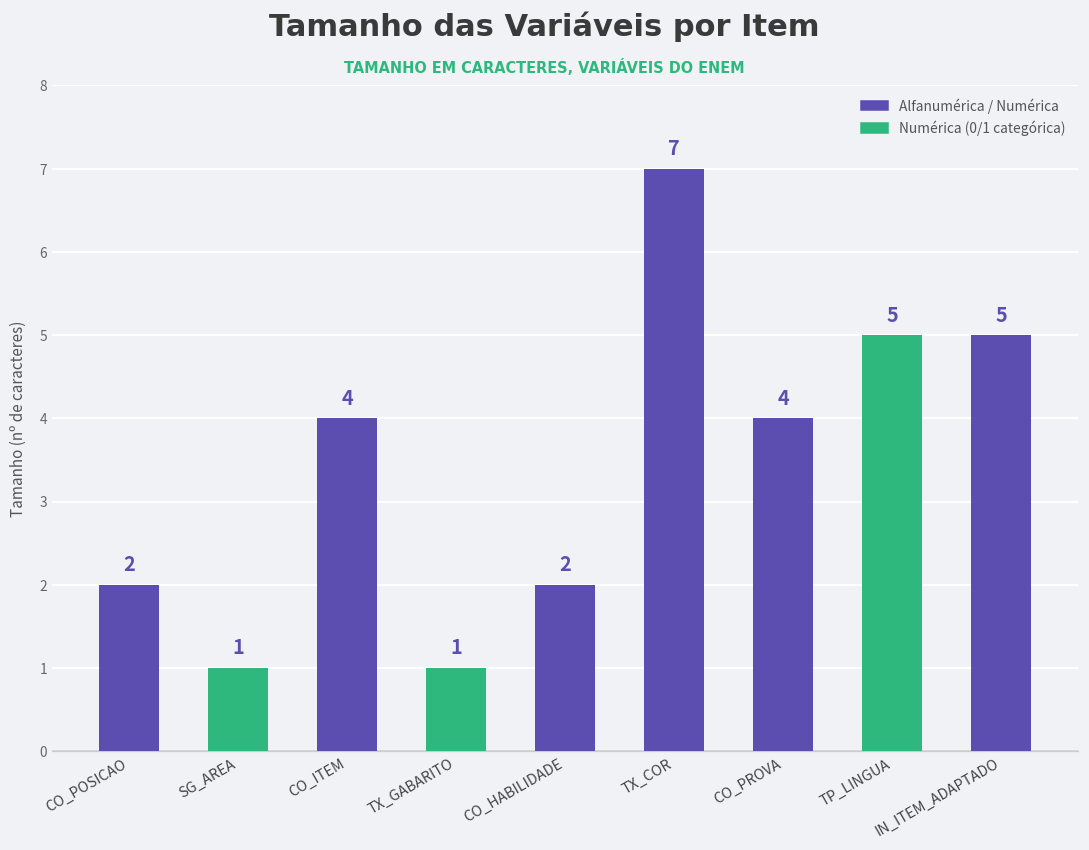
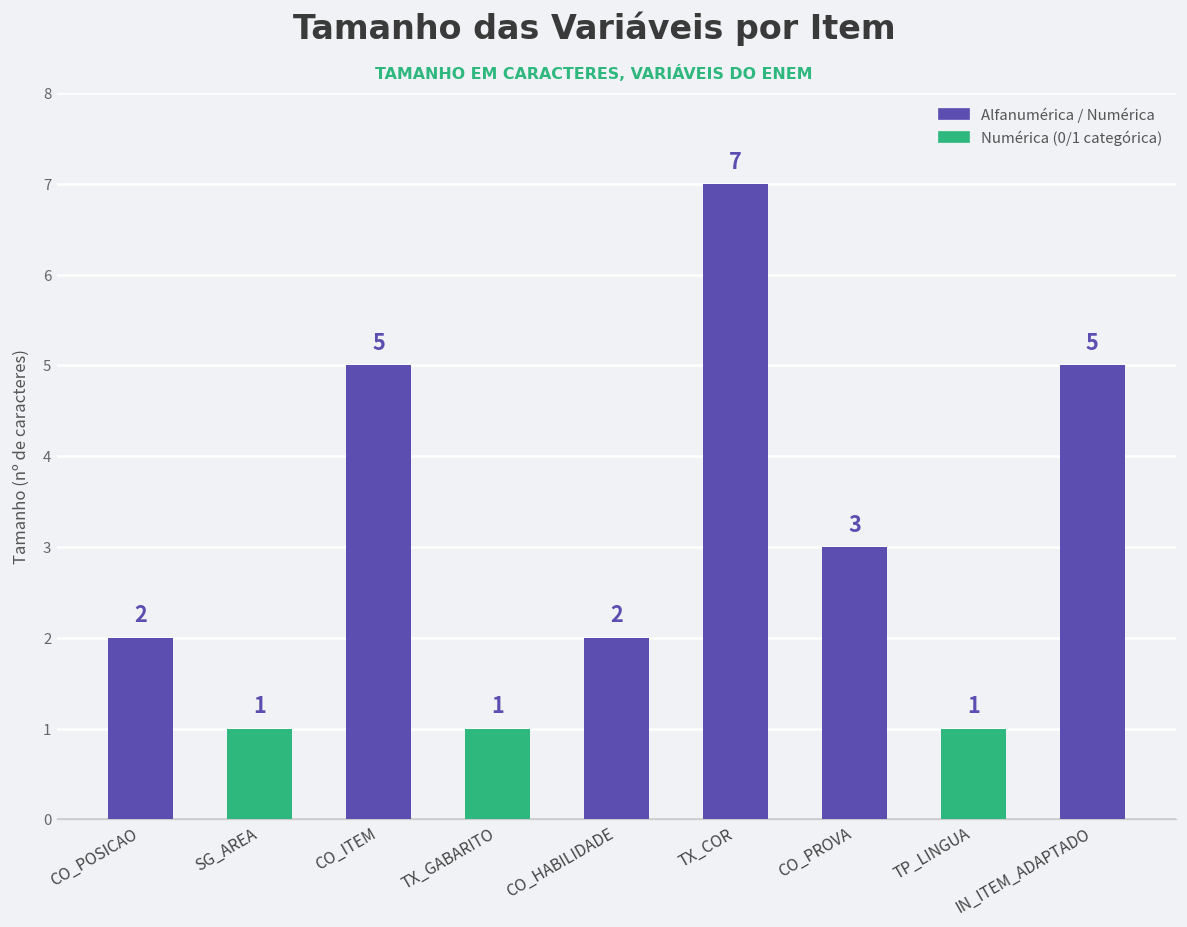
  {
    "CO_POSICAO": 2,
    "SG_AREA": 1,
-   "CO_ITEM": 4,
+   "CO_ITEM": 5,
    "TX_GABARITO": 1,
    "CO_HABILIDADE": 2,
    "TX_COR": 7,
-   "CO_PROVA": 4,
-   "TP_LINGUA": 5,
+   "CO_PROVA": 3,
+   "TP_LINGUA": 1,
    "IN_ITEM_ADAPTADO": 5
  }
